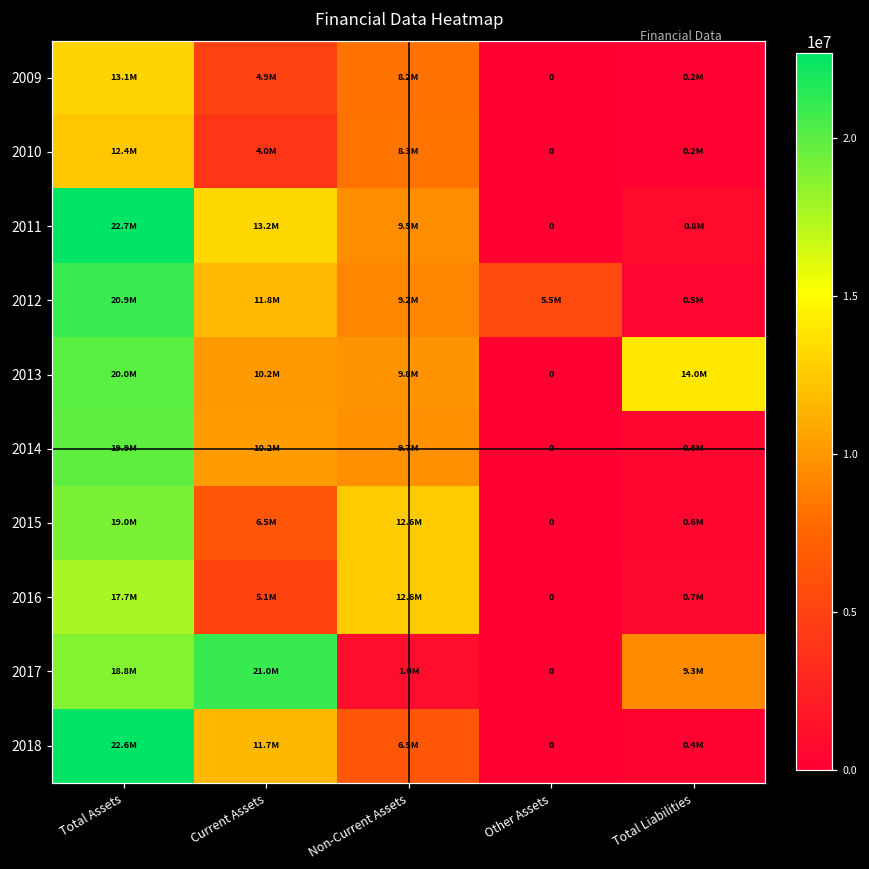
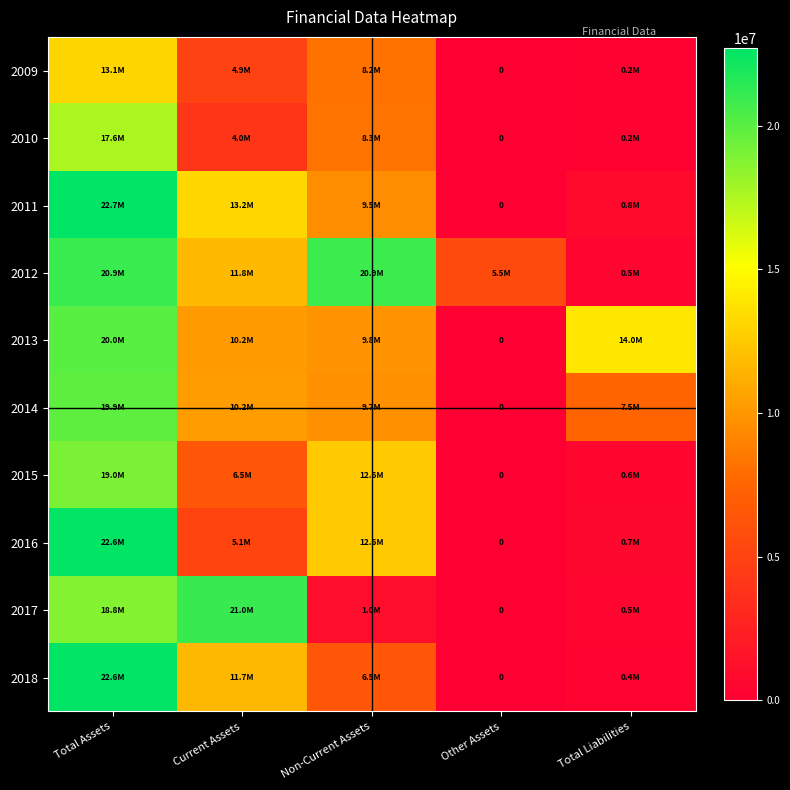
  {
    "2009": {
      "Total Assets": "13.1M",
      "Current Assets": "4.9M",
      "Non-Current Assets": "8.2M",
      "Other Assets": "0",
      "Total Liabilities": "0.2M"
    },
    "2010": {
-     "Total Assets": "12.4M",
+     "Total Assets": "17.6M",
      "Current Assets": "4.0M",
      "Non-Current Assets": "8.3M",
      "Other Assets": "0",
      "Total Liabilities": "0.2M"
    },
    "2011": {
      "Total Assets": "22.7M",
      "Current Assets": "13.2M",
      "Non-Current Assets": "9.5M",
      "Other Assets": "0",
      "Total Liabilities": "0.8M"
    },
    "2012": {
      "Total Assets": "20.9M",
      "Current Assets": "11.8M",
-     "Non-Current Assets": "9.2M",
+     "Non-Current Assets": "20.9M",
      "Other Assets": "5.5M",
      "Total Liabilities": "0.5M"
    },
    "2013": {
      "Total Assets": "20.0M",
      "Current Assets": "10.2M",
      "Non-Current Assets": "9.8M",
      "Other Assets": "0",
      "Total Liabilities": "14.0M"
    },
    "2014": {
      "Total Assets": "19.9M",
      "Current Assets": "10.2M",
      "Non-Current Assets": "9.7M",
      "Other Assets": "0",
-     "Total Liabilities": "0.6M"
+     "Total Liabilities": "7.5M"
    },
    "2015": {
      "Total Assets": "19.0M",
      "Current Assets": "6.5M",
      "Non-Current Assets": "12.6M",
      "Other Assets": "0",
      "Total Liabilities": "0.6M"
    },
    "2016": {
-     "Total Assets": "17.7M",
+     "Total Assets": "22.6M",
      "Current Assets": "5.1M",
      "Non-Current Assets": "12.6M",
      "Other Assets": "0",
      "Total Liabilities": "0.7M"
    },
    "2017": {
      "Total Assets": "18.8M",
      "Current Assets": "21.0M",
      "Non-Current Assets": "1.0M",
      "Other Assets": "0",
-     "Total Liabilities": "9.3M"
+     "Total Liabilities": "0.5M"
    },
    "2018": {
      "Total Assets": "22.6M",
      "Current Assets": "11.7M",
      "Non-Current Assets": "6.5M",
      "Other Assets": "0",
      "Total Liabilities": "0.4M"
    }
  }
